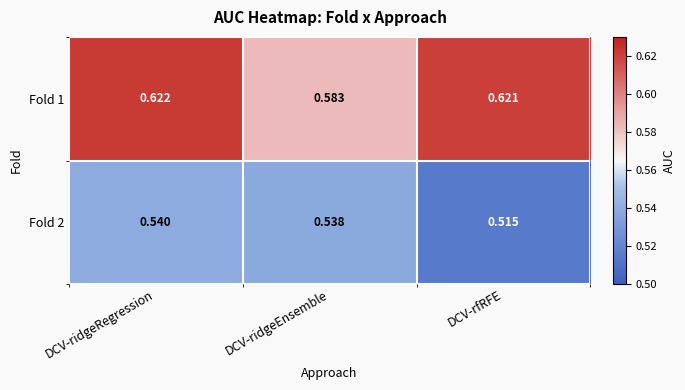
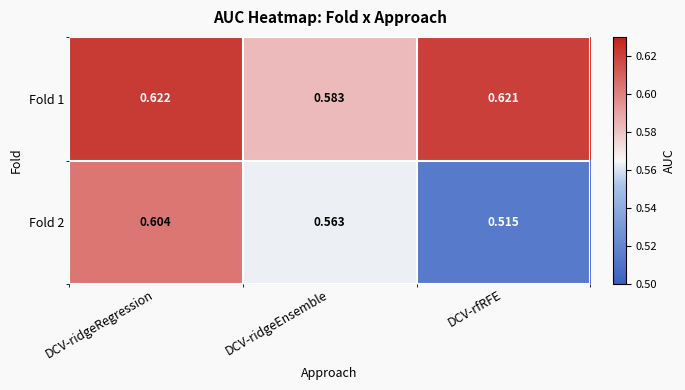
  {
    "Fold 1": {
      "DCV-ridgeRegression": 0.622,
      "DCV-ridgeEnsemble": 0.583,
      "DCV-rfRFE": 0.621
    },
    "Fold 2": {
-     "DCV-ridgeRegression": 0.540,
-     "DCV-ridgeEnsemble": 0.538,
+     "DCV-ridgeRegression": 0.604,
+     "DCV-ridgeEnsemble": 0.563,
      "DCV-rfRFE": 0.515
    }
  }
